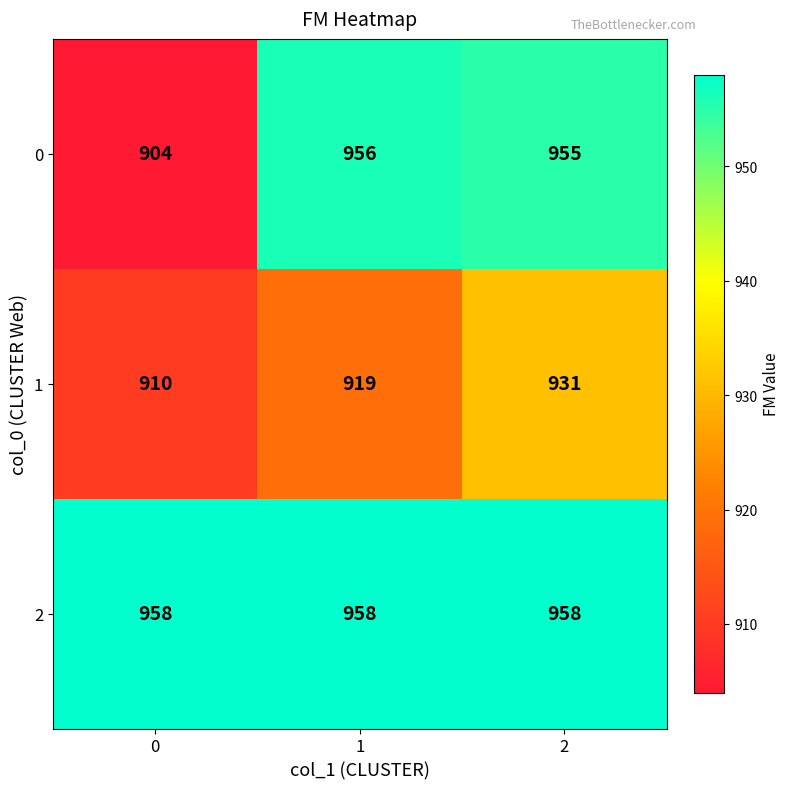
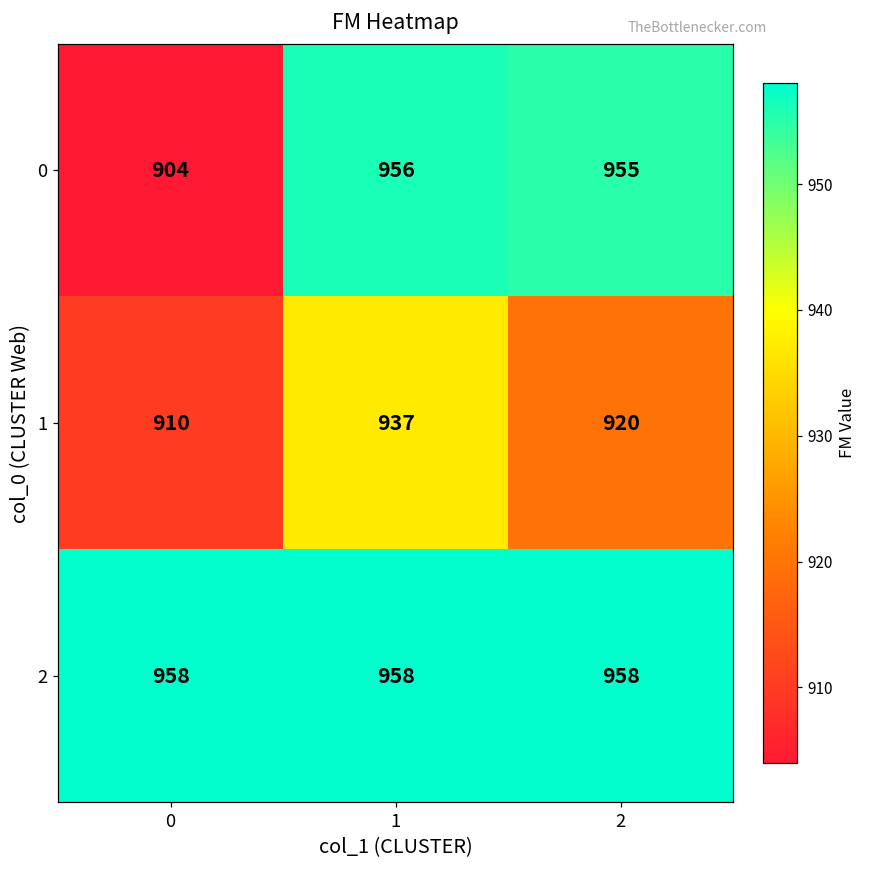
  {
    "0": {
      "0": 904,
      "1": 956,
      "2": 955
    },
    "1": {
      "0": 910,
-     "1": 919,
-     "2": 931
+     "1": 937,
+     "2": 920
    },
    "2": {
      "0": 958,
      "1": 958,
      "2": 958
    }
  }
